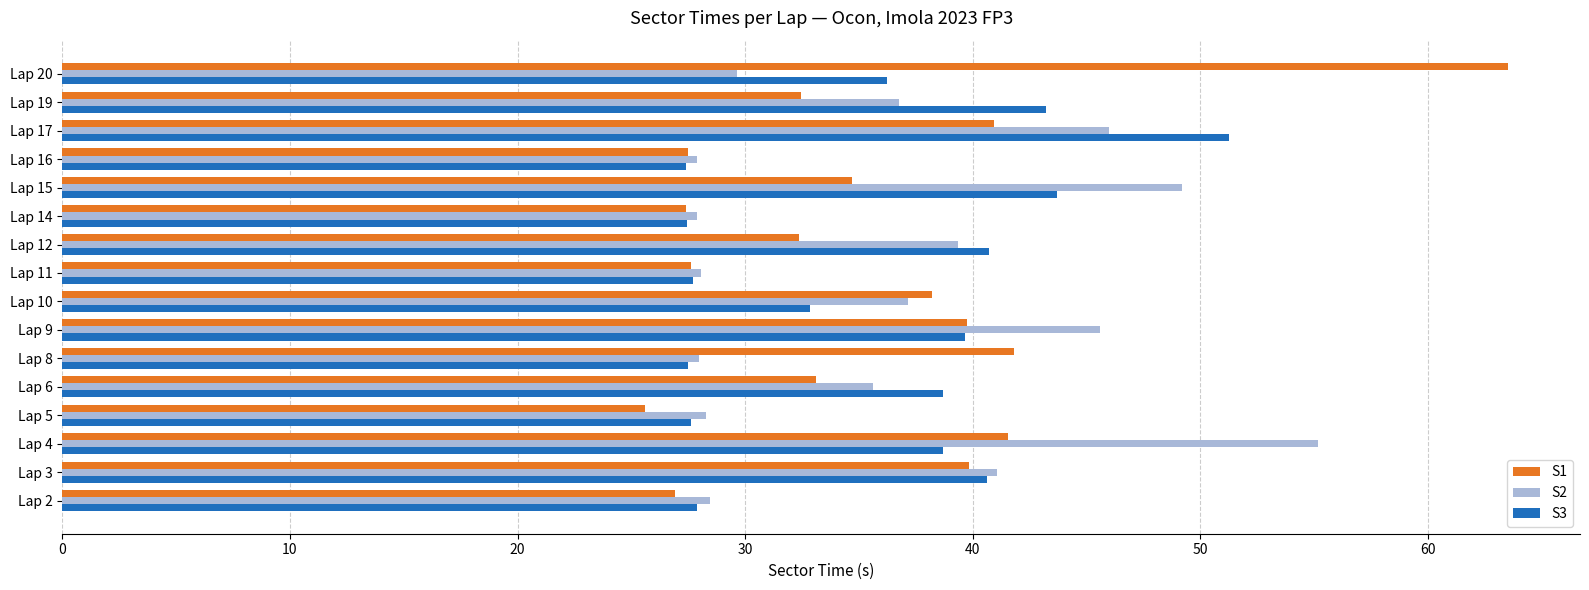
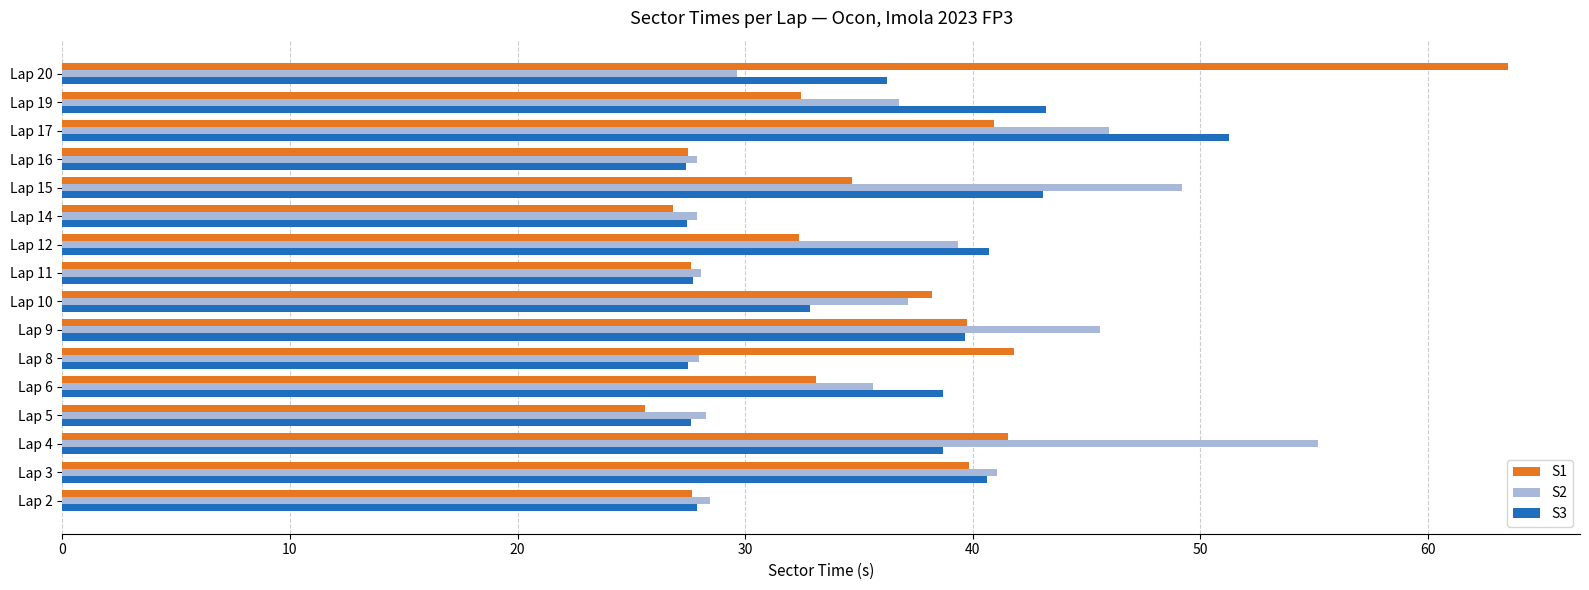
  {
    "S1": {
      "Lap 20": 63.5,
      "Lap 19": 32.4,
      "Lap 17": 40.9,
      "Lap 16": 27.5,
      "Lap 15": 34.7,
-     "Lap 14": 27.4,
+     "Lap 14": 26.8,
      "Lap 12": 32.4,
      "Lap 11": 27.6,
      "Lap 10": 38.2,
      "Lap 9": 39.8,
      "Lap 8": 41.8,
      "Lap 6": 33.1,
      "Lap 5": 25.6,
      "Lap 4": 41.6,
      "Lap 3": 39.9,
-     "Lap 2": 26.9
+     "Lap 2": 27.7
    },
    "S2": {
      "Lap 20": 29.7,
      "Lap 19": 36.8,
      "Lap 17": 46.0,
      "Lap 16": 27.9,
      "Lap 15": 49.2,
      "Lap 14": 27.9,
      "Lap 12": 39.4,
      "Lap 11": 28.1,
      "Lap 10": 37.2,
      "Lap 9": 45.6,
      "Lap 8": 28.0,
      "Lap 6": 35.6,
      "Lap 5": 28.3,
      "Lap 4": 55.2,
      "Lap 3": 41.1,
      "Lap 2": 28.5
    },
    "S3": {
      "Lap 20": 36.2,
      "Lap 19": 43.2,
      "Lap 17": 51.3,
      "Lap 16": 27.4,
-     "Lap 15": 43.7,
+     "Lap 15": 43.1,
      "Lap 14": 27.4,
      "Lap 12": 40.7,
      "Lap 11": 27.7,
      "Lap 10": 32.9,
      "Lap 9": 39.7,
      "Lap 8": 27.5,
      "Lap 6": 38.7,
      "Lap 5": 27.6,
      "Lap 4": 38.7,
      "Lap 3": 40.6,
      "Lap 2": 27.9
    }
  }
